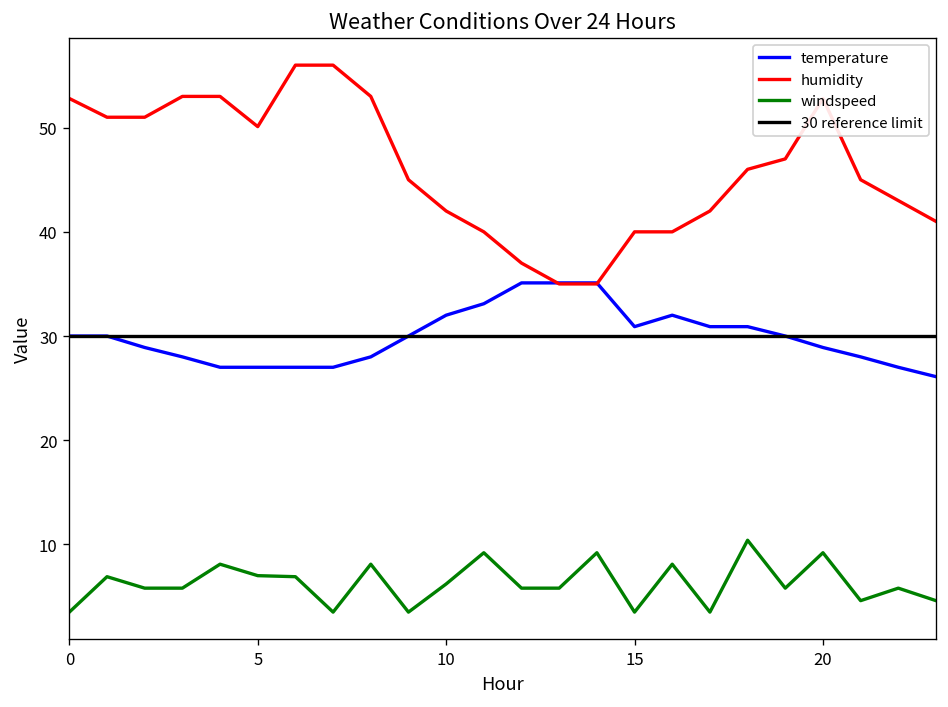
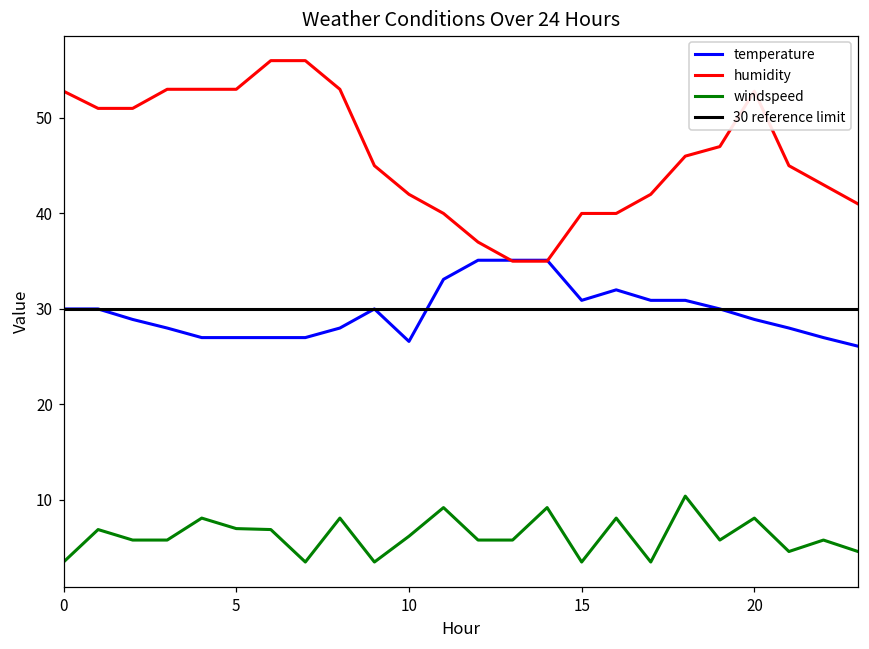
  {
    "temperature": {
      "0": 30,
      "5": 27,
-     "10": 32,
+     "10": 27,
      "15": 31,
      "20": 29
    },
    "humidity": {
      "0": 53,
-     "5": 50,
+     "5": 53,
      "10": 42,
      "15": 40
    },
    "windspeed": {
      "0": 4,
      "5": 7,
      "10": 6,
      "15": 4,
-     "20": 9
+     "20": 8
    }
  }
